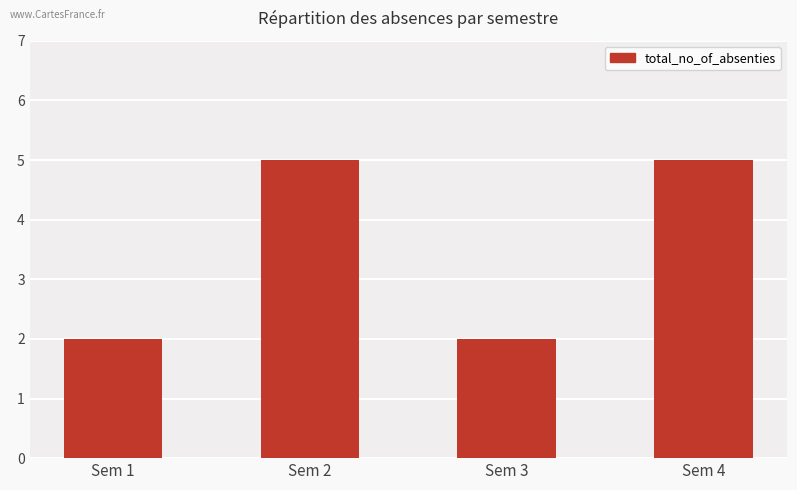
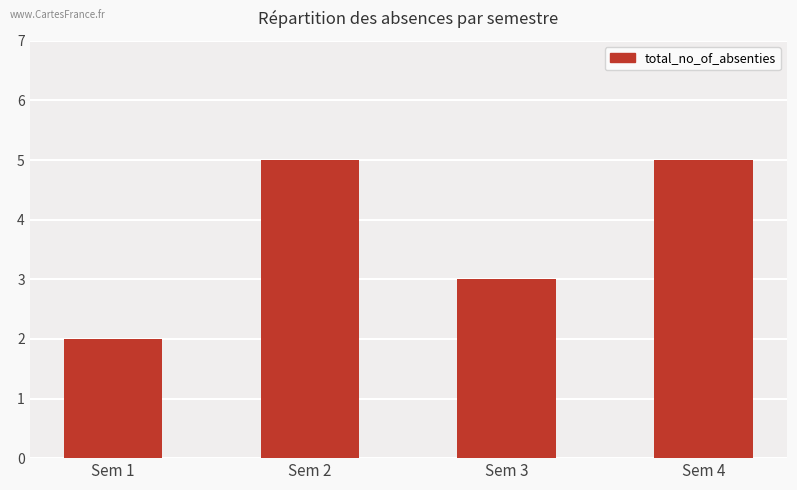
  {
    "Sem 1": 2,
    "Sem 2": 5,
-   "Sem 3": 2,
+   "Sem 3": 3,
    "Sem 4": 5
  }
